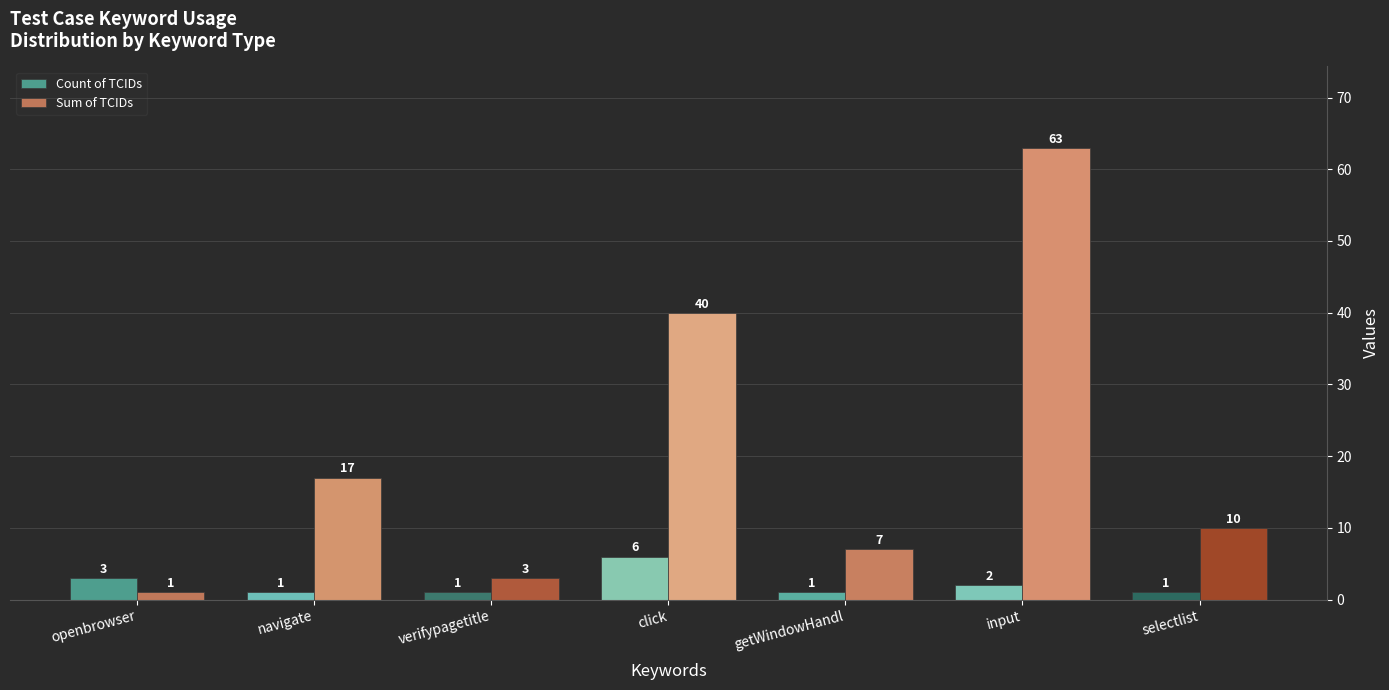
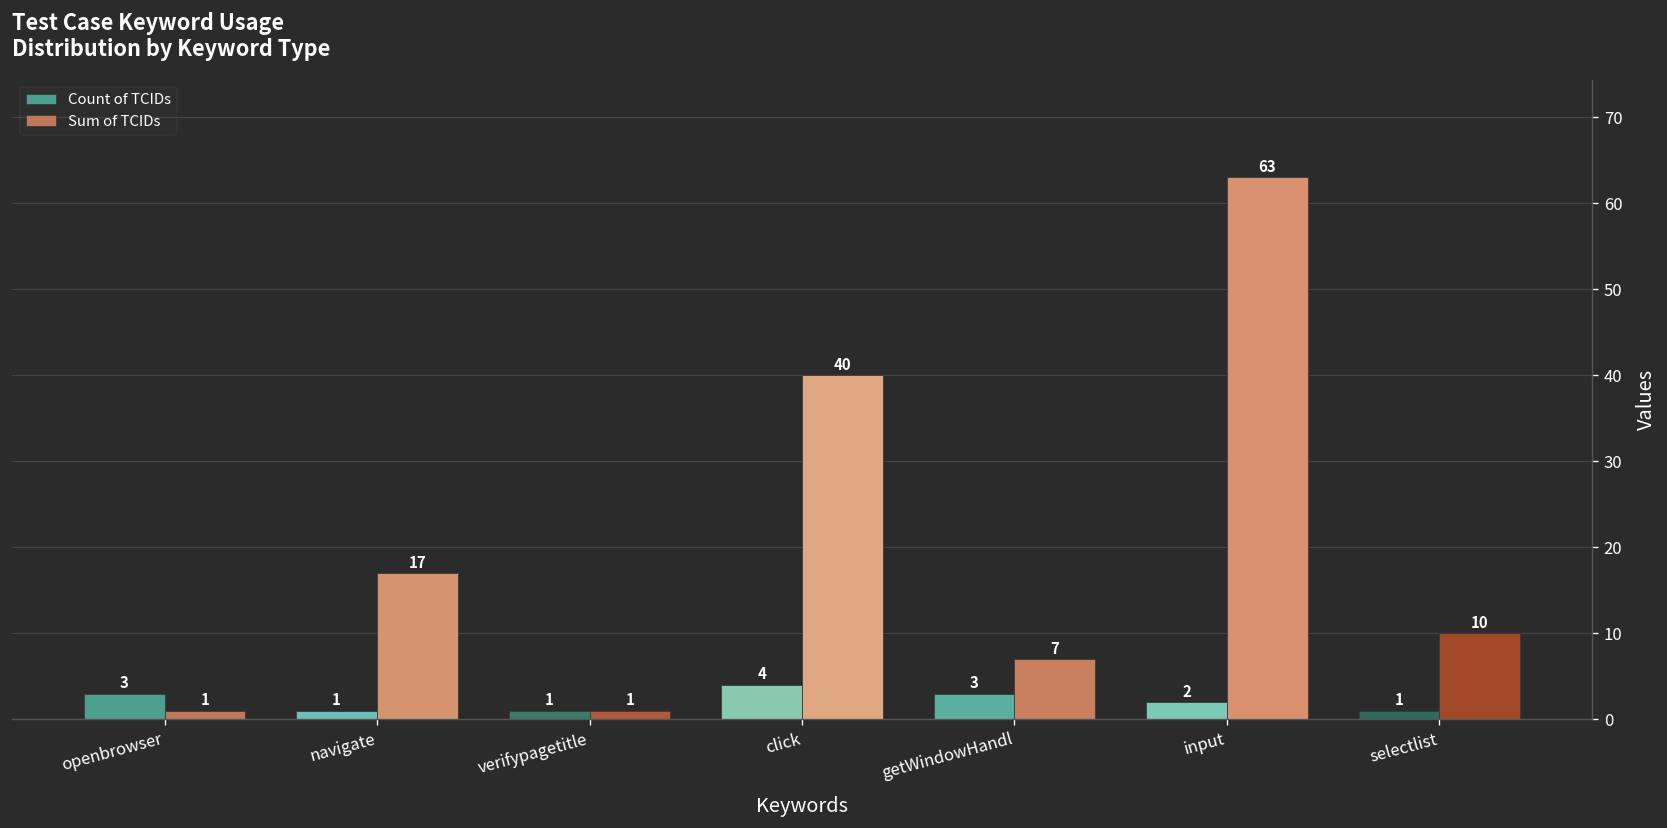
  {
    "Count of TCIDs": {
      "openbrowser": 3,
      "navigate": 1,
      "verifypagetitle": 1,
-     "click": 6,
-     "getWindowHandl": 1,
+     "click": 4,
+     "getWindowHandl": 3,
      "input": 2,
      "selectlist": 1
    },
    "Sum of TCIDs": {
      "openbrowser": 1,
      "navigate": 17,
-     "verifypagetitle": 3,
+     "verifypagetitle": 1,
      "click": 40,
      "getWindowHandl": 7,
      "input": 63,
      "selectlist": 10
    }
  }
